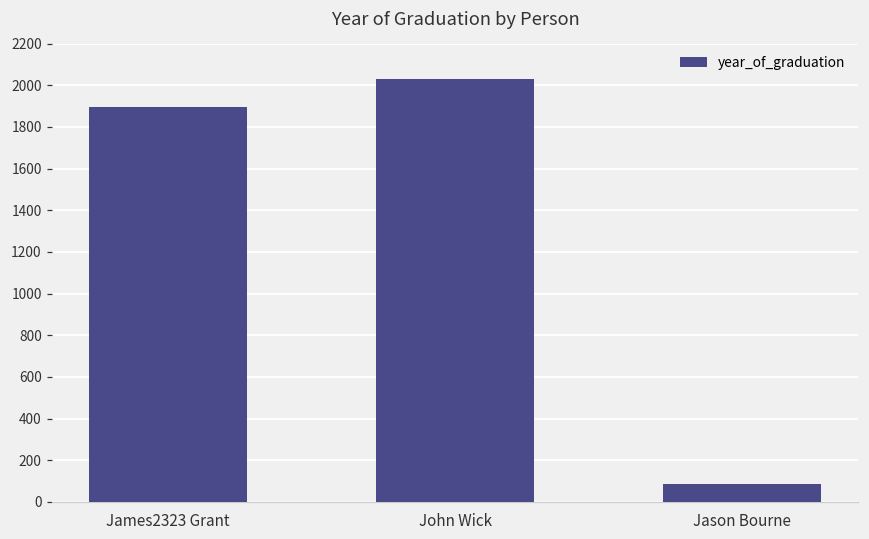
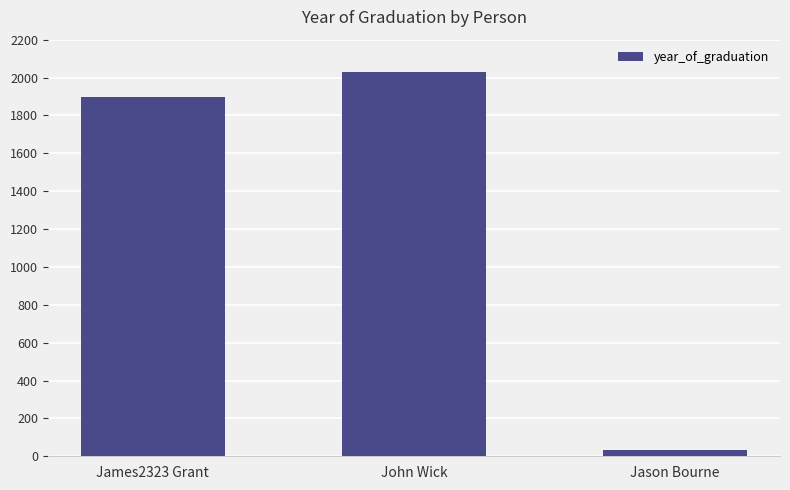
  {
    "James2323 Grant": 1900,
    "John Wick": 2030,
-   "Jason Bourne": 90
+   "Jason Bourne": 30
  }
